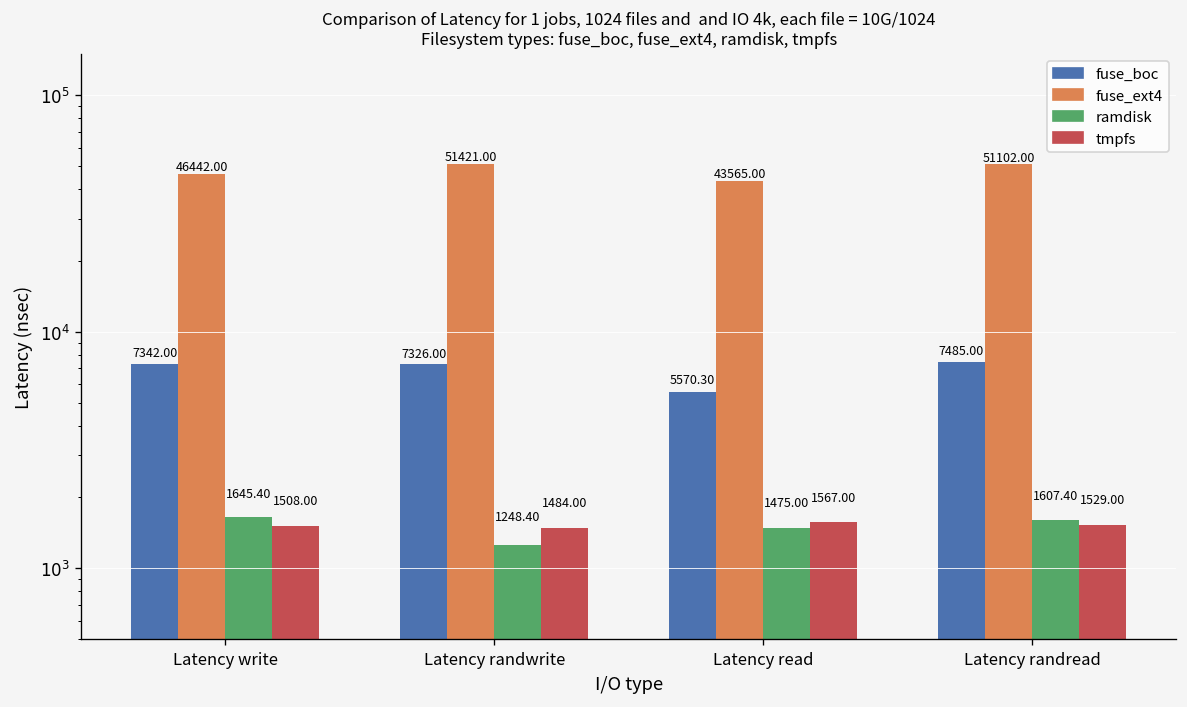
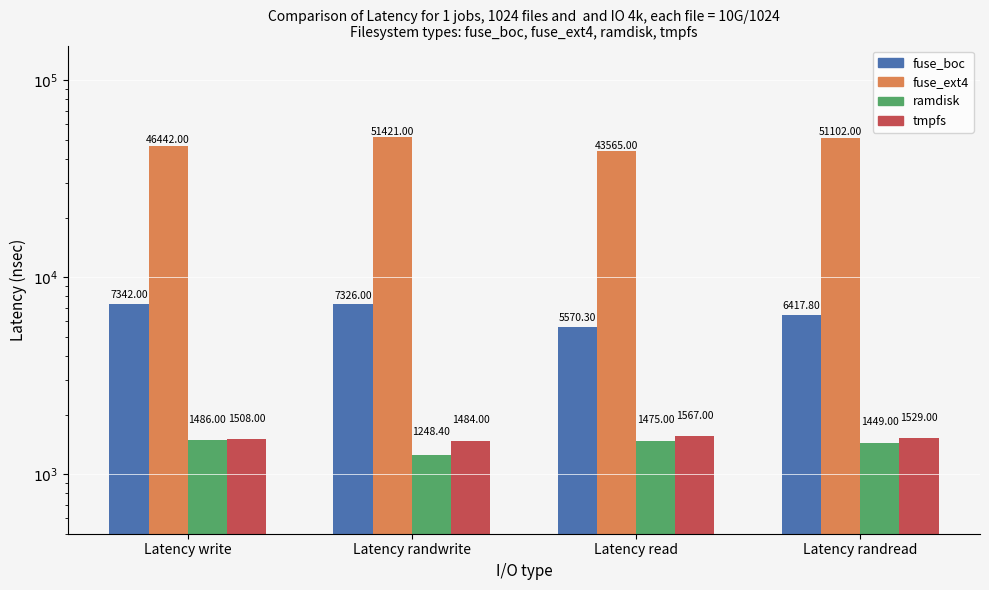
  {
    "fuse_boc": {
      "Latency write": 7342.00,
      "Latency randwrite": 7326.00,
      "Latency read": 5570.30,
-     "Latency randread": 7485.00
+     "Latency randread": 6417.80
    },
    "ramdisk": {
-     "Latency write": 1645.40,
+     "Latency write": 1486.00,
      "Latency randwrite": 1248.40,
      "Latency read": 1475.00,
-     "Latency randread": 1607.40
+     "Latency randread": 1449.00
    }
  }
